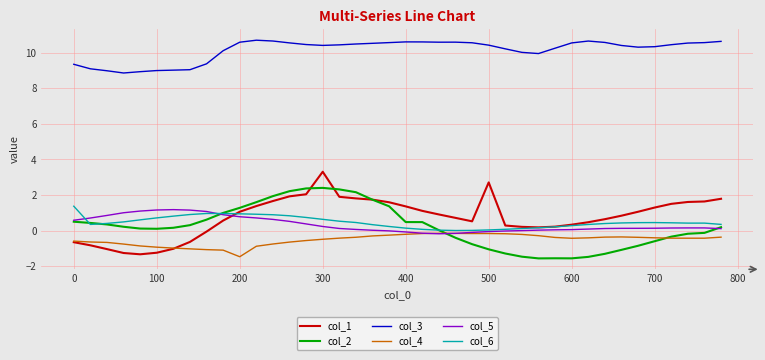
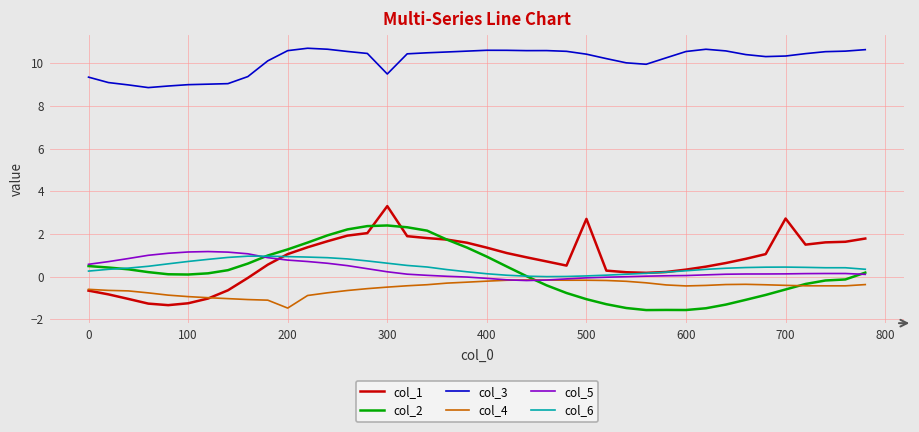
  {
    "col_1": {
      "100": -1.2,
      "300": 3.3,
      "400": 1.4,
      "500": 2.7,
-     "700": 1.3
+     "700": 2.7
    },
    "col_2": {
      "100": 0.1,
      "200": 1.3,
      "300": 2.4,
-     "400": 0.5,
+     "400": 0.9,
      "500": -1.1,
      "600": -1.6,
      "700": -0.6
    },
    "col_3": {
      "0": 9.4,
      "100": 9.0,
      "200": 10.6,
-     "300": 10.4,
+     "300": 9.5,
      "400": 10.6,
      "500": 10.4,
      "600": 10.6,
      "700": 10.3
    },
    "col_4": {
      "100": -0.9,
      "200": -1.5,
      "300": -0.5,
      "600": -0.4,
      "700": -0.4
    },
    "col_5": {
      "100": 1.2,
      "200": 0.8,
      "300": 0.2,
      "600": 0.1,
      "700": 0.1
    },
    "col_6": {
-     "0": 1.4,
+     "0": 0.3,
      "100": 0.7,
      "300": 0.6,
      "400": 0.1,
      "700": 0.5
    }
  }
